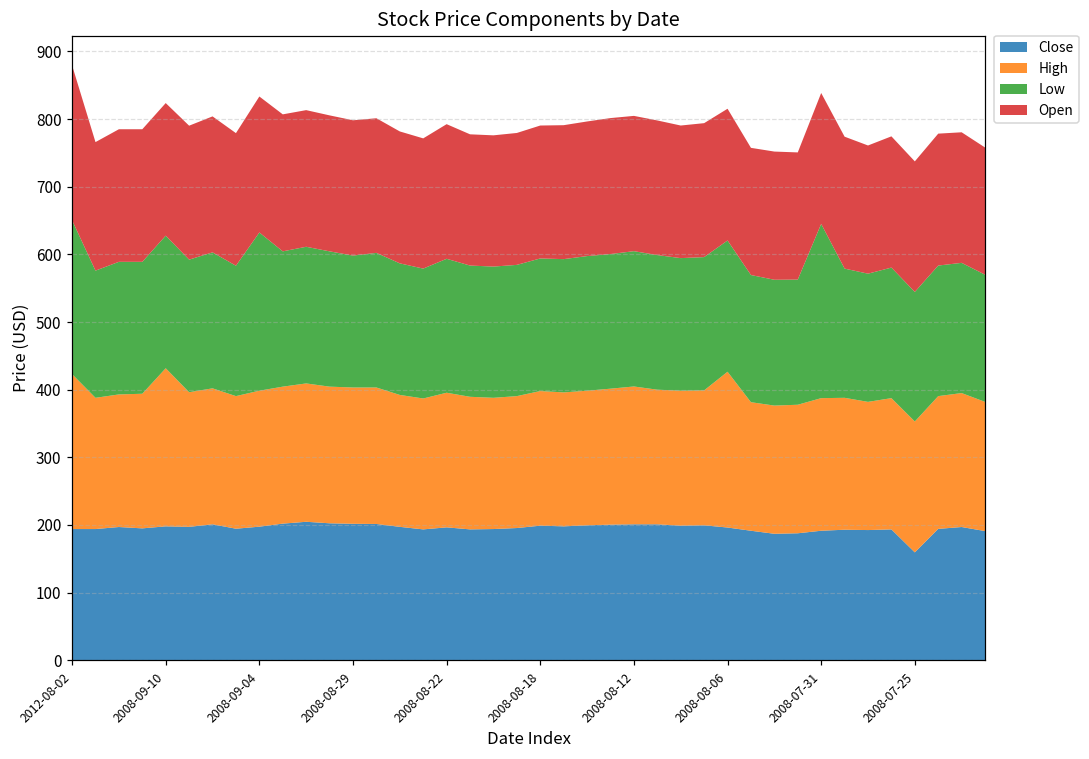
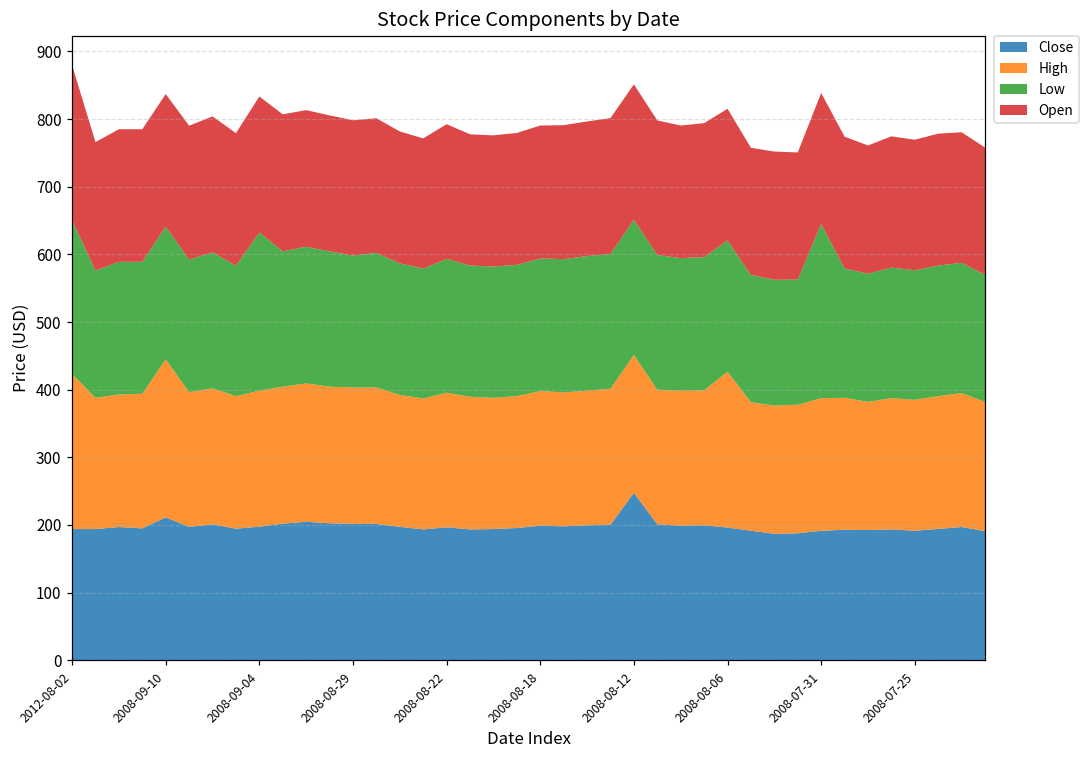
  {
    "Close": {
      "2012-08-02": 190,
-     "2008-09-10": 200,
+     "2008-09-10": 210,
      "2008-09-04": 200,
      "2008-08-29": 200,
      "2008-08-22": 200,
      "2008-08-18": 200,
-     "2008-08-12": 200,
+     "2008-08-12": 250,
      "2008-08-06": 200,
      "2008-07-31": 190,
-     "2008-07-25": 160
+     "2008-07-25": 190
    },
    "High": {
      "2012-08-02": 230,
      "2008-09-10": 230,
      "2008-09-04": 200,
      "2008-08-29": 200,
      "2008-08-22": 200,
      "2008-08-18": 200,
      "2008-08-12": 200,
      "2008-08-06": 230,
      "2008-07-31": 200,
      "2008-07-25": 190
    },
    "Low": {
      "2012-08-02": 230,
      "2008-09-10": 200,
      "2008-09-04": 230,
      "2008-08-29": 200,
      "2008-08-22": 200,
      "2008-08-18": 200,
      "2008-08-12": 200,
      "2008-08-06": 190,
      "2008-07-31": 260,
      "2008-07-25": 190
    },
    "Open": {
      "2012-08-02": 230,
      "2008-09-10": 200,
      "2008-09-04": 200,
      "2008-08-29": 200,
      "2008-08-22": 200,
      "2008-08-18": 200,
      "2008-08-12": 200,
      "2008-08-06": 190,
      "2008-07-31": 190,
      "2008-07-25": 190
    }
  }
